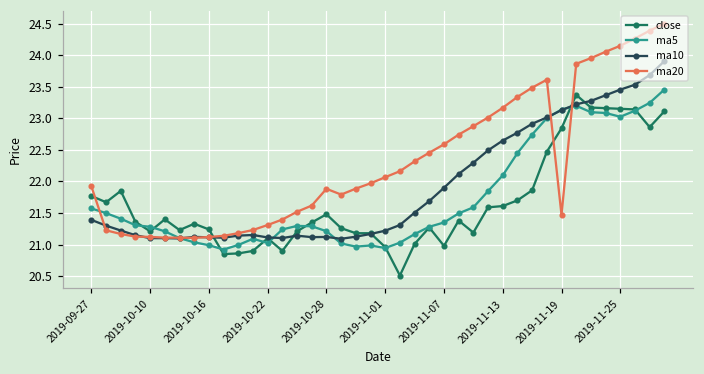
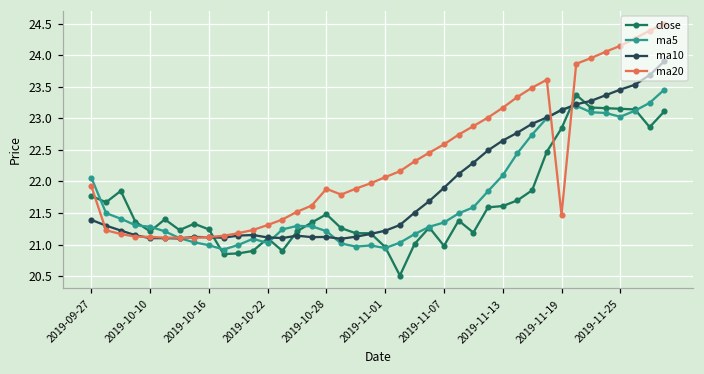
  {
    "ma5": {
-     "2019-09-27": 21.6,
+     "2019-09-27": 22.1,
      "2019-10-10": 21.3,
      "2019-10-16": 21.0,
      "2019-10-22": 21.0,
      "2019-10-28": 21.2,
      "2019-11-07": 21.4,
      "2019-11-13": 22.1,
      "2019-11-25": 23.0
    },
    "ma20": {
      "2019-09-27": 21.9,
      "2019-10-22": 21.3,
      "2019-10-28": 21.9,
      "2019-11-01": 22.1,
      "2019-11-07": 22.6,
      "2019-11-13": 23.2,
      "2019-11-19": 21.5,
      "2019-11-25": 24.1
    }
  }
